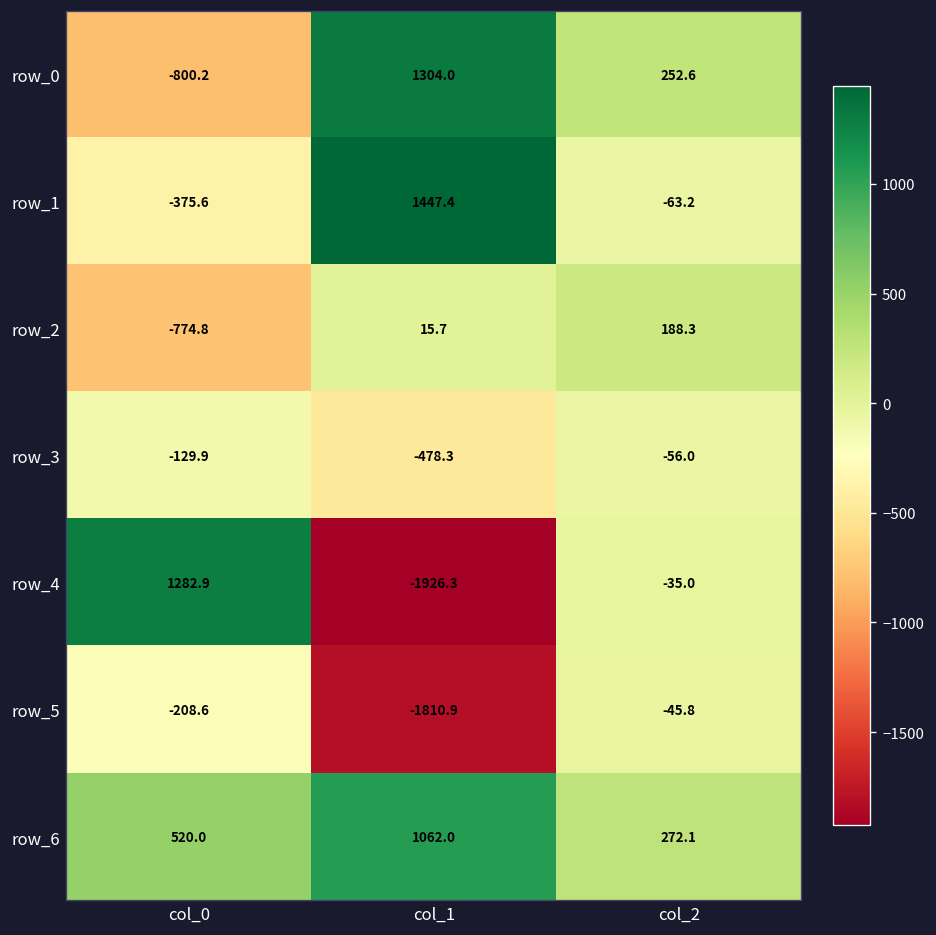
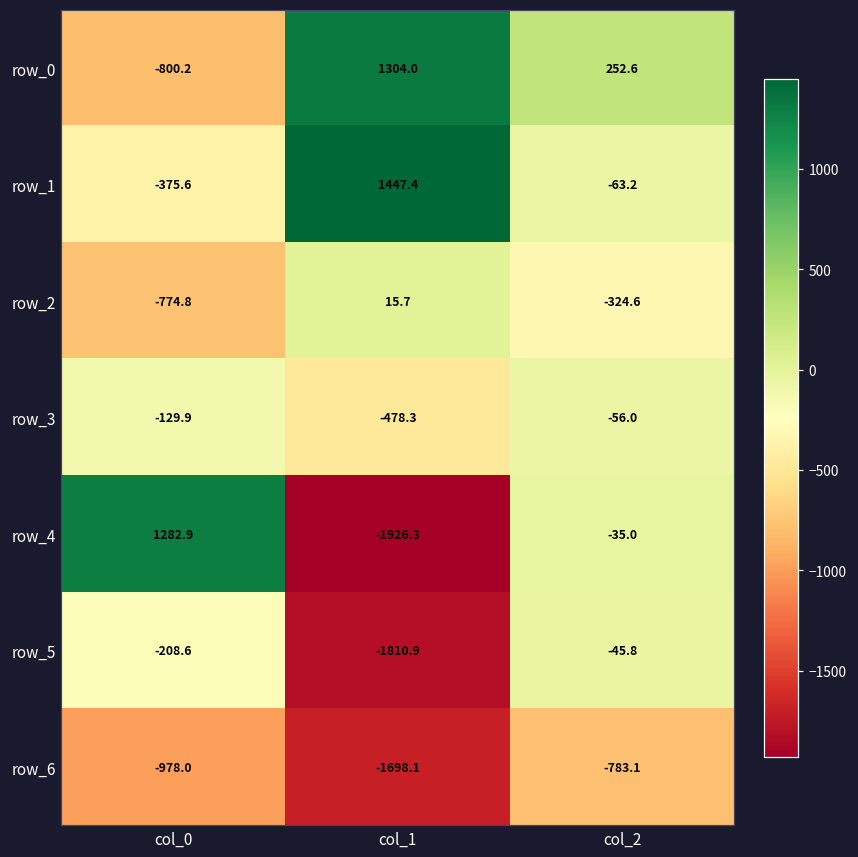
  {
    "row_0": {
      "col_0": -800.2,
      "col_1": 1304.0,
      "col_2": 252.6
    },
    "row_1": {
      "col_0": -375.6,
      "col_1": 1447.4,
      "col_2": -63.2
    },
    "row_2": {
      "col_0": -774.8,
      "col_1": 15.7,
-     "col_2": 188.3
+     "col_2": -324.6
    },
    "row_3": {
      "col_0": -129.9,
      "col_1": -478.3,
      "col_2": -56.0
    },
    "row_4": {
      "col_0": 1282.9,
      "col_1": -1926.3,
      "col_2": -35.0
    },
    "row_5": {
      "col_0": -208.6,
      "col_1": -1810.9,
      "col_2": -45.8
    },
    "row_6": {
-     "col_0": 520.0,
-     "col_1": 1062.0,
-     "col_2": 272.1
+     "col_0": -978.0,
+     "col_1": -1698.1,
+     "col_2": -783.1
    }
  }
